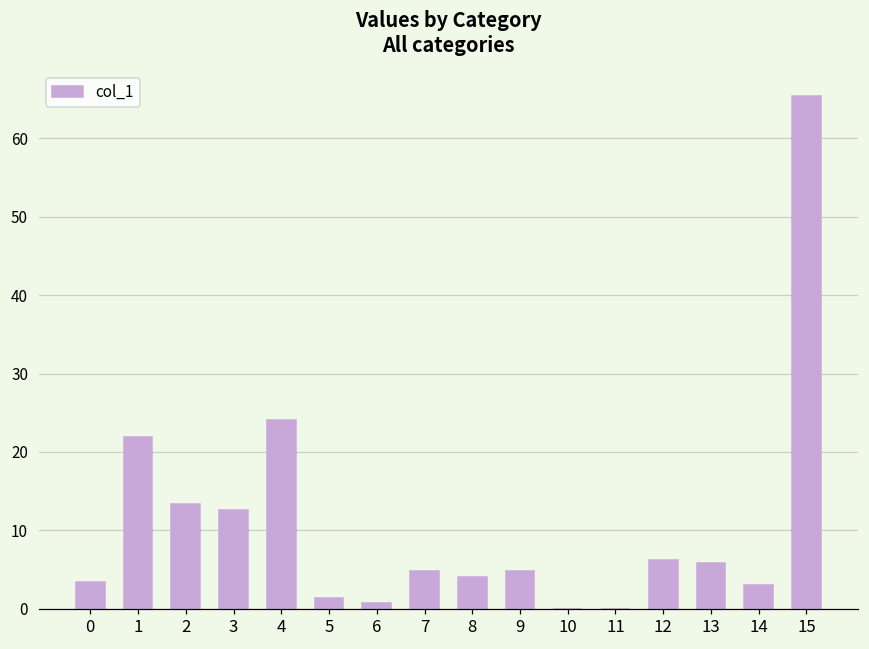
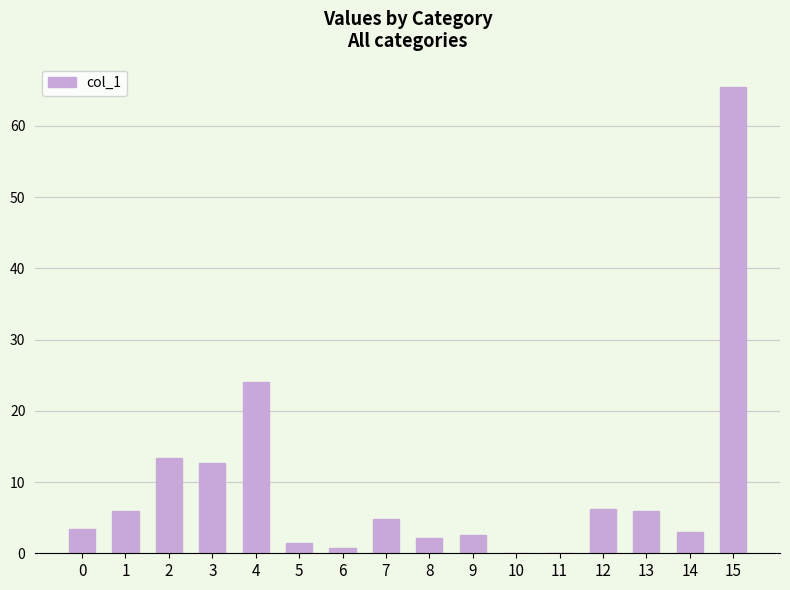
  {
    "0": 3,
-   "1": 22,
+   "1": 6,
    "2": 13,
    "3": 13,
    "4": 24,
    "5": 1,
    "6": 1,
    "7": 5,
-   "8": 4,
-   "9": 5,
+   "8": 2,
+   "9": 3,
    "12": 6,
    "13": 6,
    "14": 3,
    "15": 65
  }
